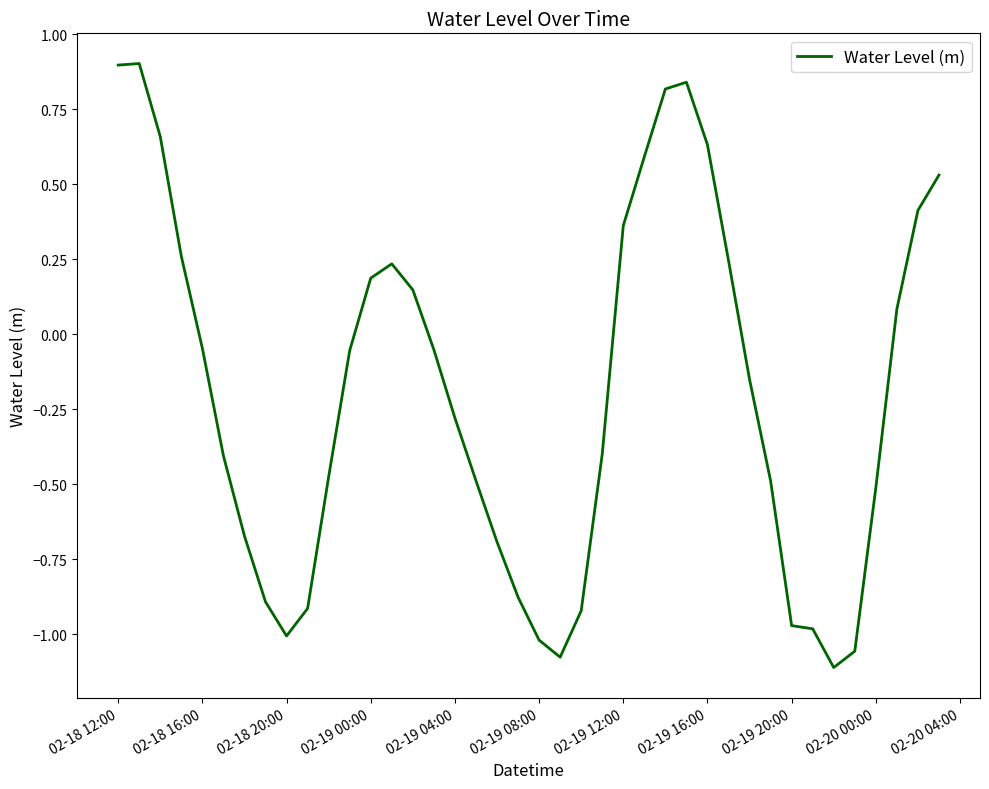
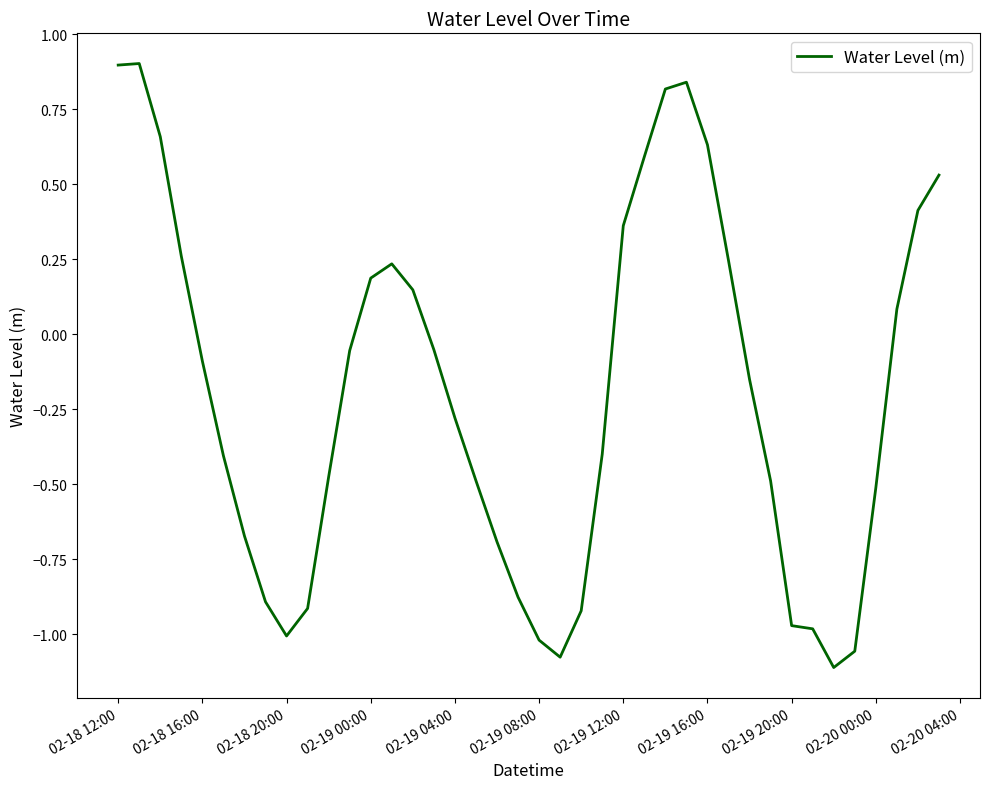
  {
    "02-18 12:00": 0.90,
-   "02-18 16:00": -0.05,
+   "02-18 16:00": -0.09,
    "02-18 20:00": -1.01,
    "02-19 00:00": 0.19,
    "02-19 04:00": -0.28,
    "02-19 08:00": -1.02,
    "02-19 12:00": 0.36,
    "02-19 16:00": 0.63,
    "02-19 20:00": -0.97,
    "02-20 00:00": -0.51
  }
